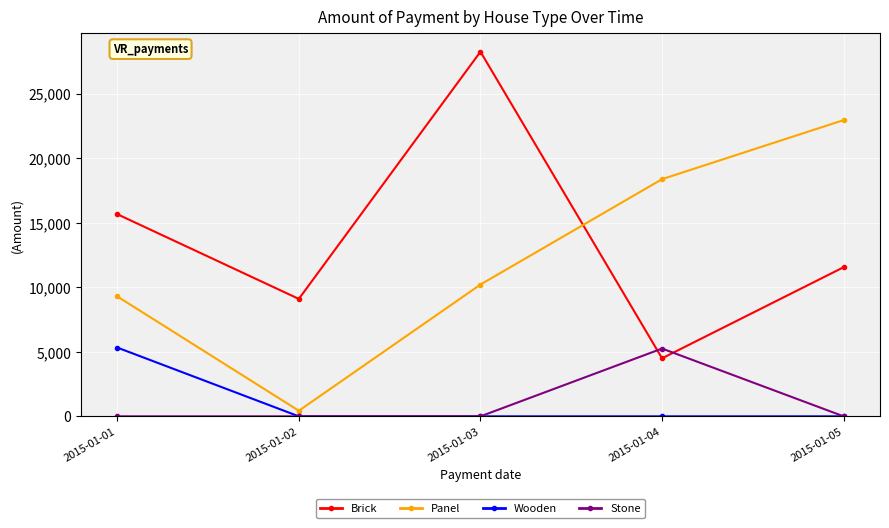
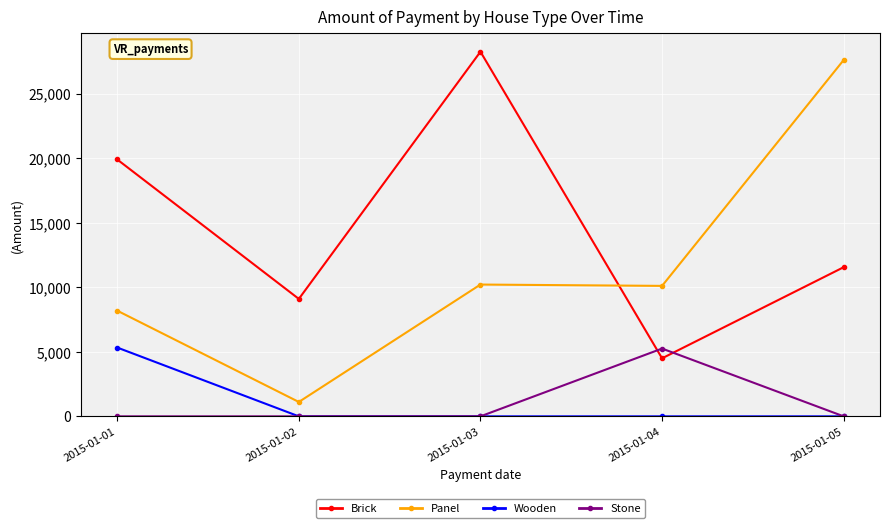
  {
    "Brick": {
-     "2015-01-01": "15,700",
+     "2015-01-01": "19,900",
      "2015-01-02": "9,100",
      "2015-01-03": "28,200",
      "2015-01-04": "4,500",
      "2015-01-05": "11,600"
    },
    "Panel": {
-     "2015-01-01": "9,300",
-     "2015-01-02": "400",
+     "2015-01-01": "8,200",
+     "2015-01-02": "1,100",
      "2015-01-03": "10,200",
-     "2015-01-04": "18,400",
-     "2015-01-05": "22,900"
+     "2015-01-04": "10,100",
+     "2015-01-05": "27,600"
    },
    "Wooden": {
      "2015-01-01": "5,300",
      "2015-01-04": "0"
    },
    "Stone": {
      "2015-01-01": "0",
      "2015-01-04": "5,300"
    }
  }
